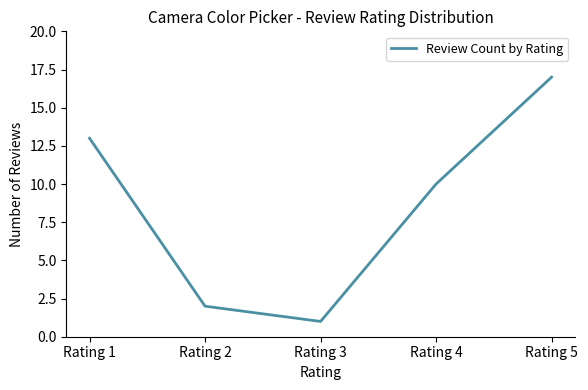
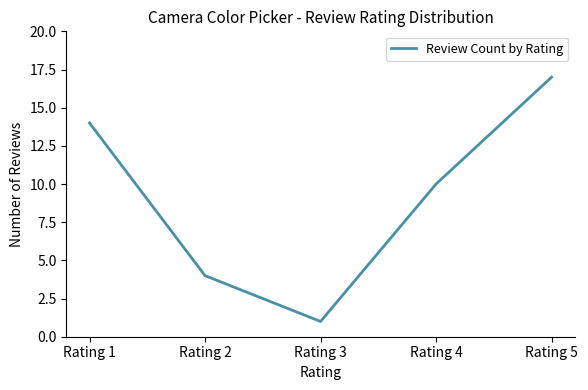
  {
-   "Rating 1": 13,
-   "Rating 2": 2,
+   "Rating 1": 14,
+   "Rating 2": 4,
    "Rating 3": 1,
    "Rating 4": 10,
    "Rating 5": 17
  }
